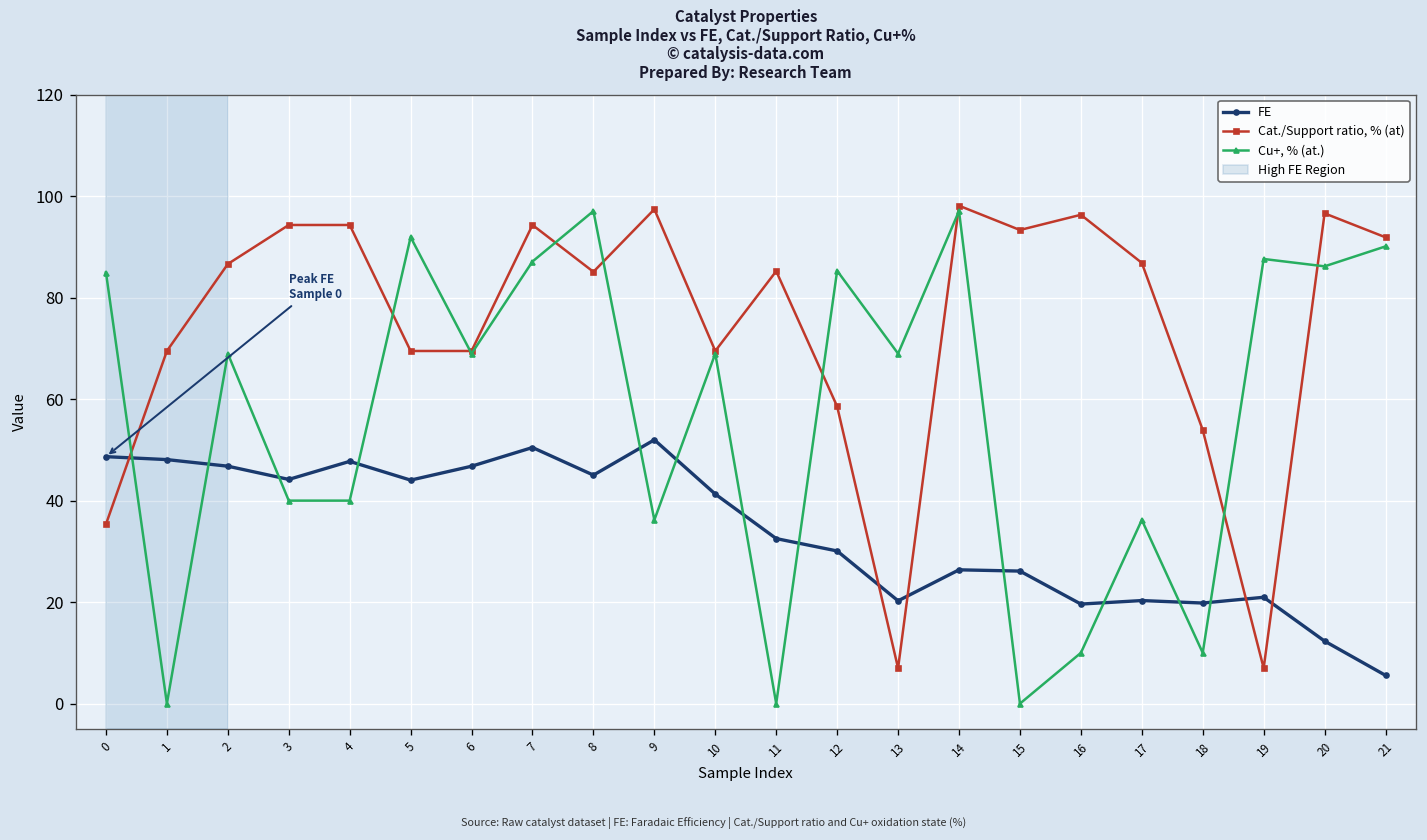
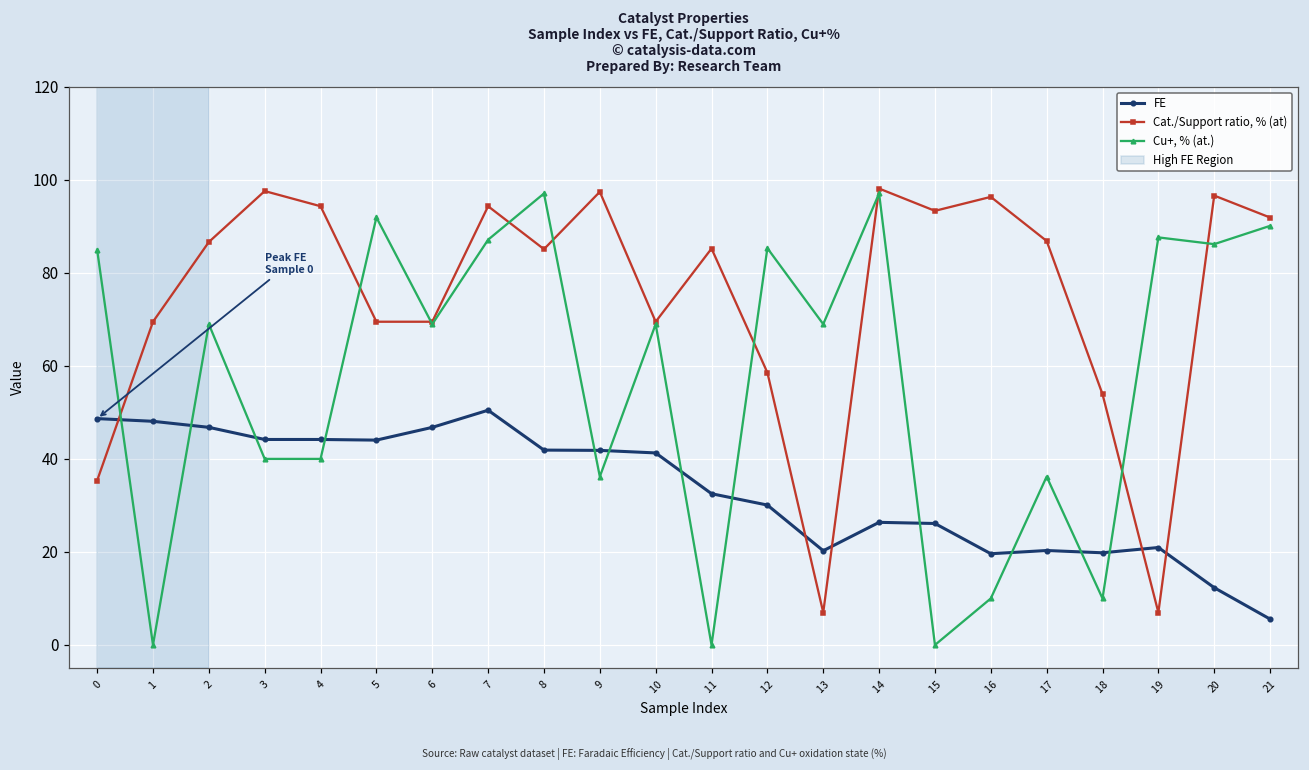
  {
    "FE": {
      "0": 49,
      "1": 48,
      "2": 47,
      "3": 44,
-     "4": 48,
+     "4": 44,
      "5": 44,
      "6": 47,
      "7": 50,
-     "8": 45,
-     "9": 52,
+     "8": 42,
+     "9": 42,
      "10": 41,
      "11": 33,
      "12": 30,
      "13": 20,
      "14": 26,
      "15": 26,
      "16": 20,
      "17": 20,
      "18": 20,
      "19": 21,
      "20": 12,
      "21": 6
    },
    "Cat./Support ratio, % (at)": {
      "0": 35,
      "2": 87,
-     "3": 94,
+     "3": 98,
      "4": 94,
      "5": 69,
      "7": 94,
      "8": 85,
      "9": 97,
      "11": 85,
      "12": 59,
      "13": 7,
      "14": 98,
      "15": 93,
      "16": 96,
      "17": 87,
      "18": 54,
      "19": 7,
      "20": 97,
      "21": 92
    },
    "Cu+, % (at.)": {
      "0": 85,
      "1": 0,
      "3": 40,
      "4": 40,
      "5": 92,
      "7": 87,
      "8": 97,
      "9": 36,
      "11": 0,
      "12": 85,
      "13": 69,
      "14": 97,
      "15": 0,
      "16": 10,
      "17": 36,
      "18": 10,
      "19": 88,
      "20": 86,
      "21": 90
    }
  }
